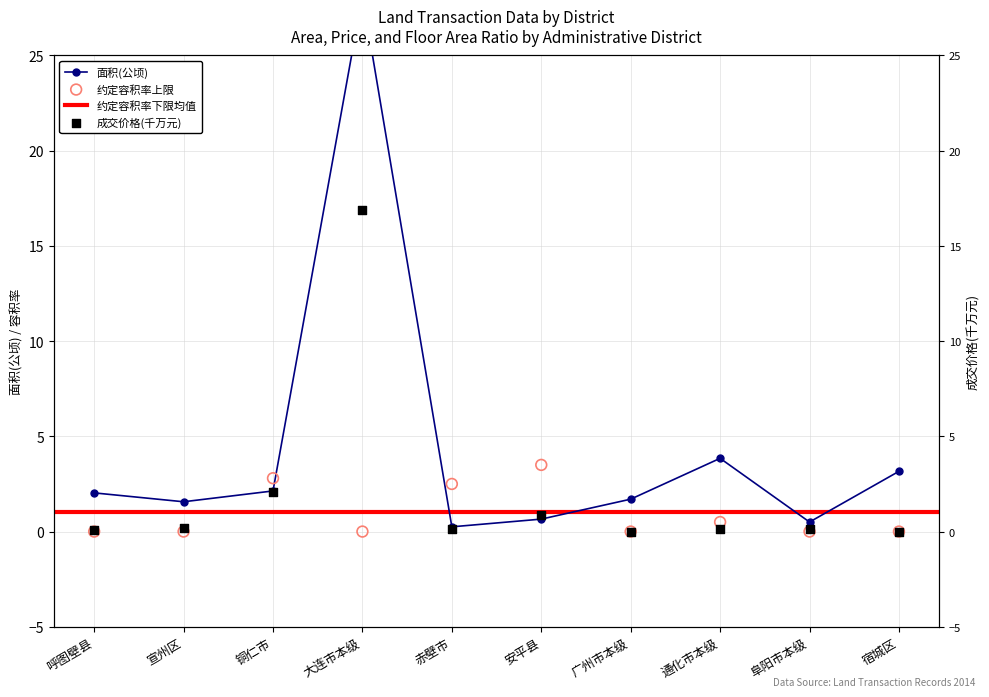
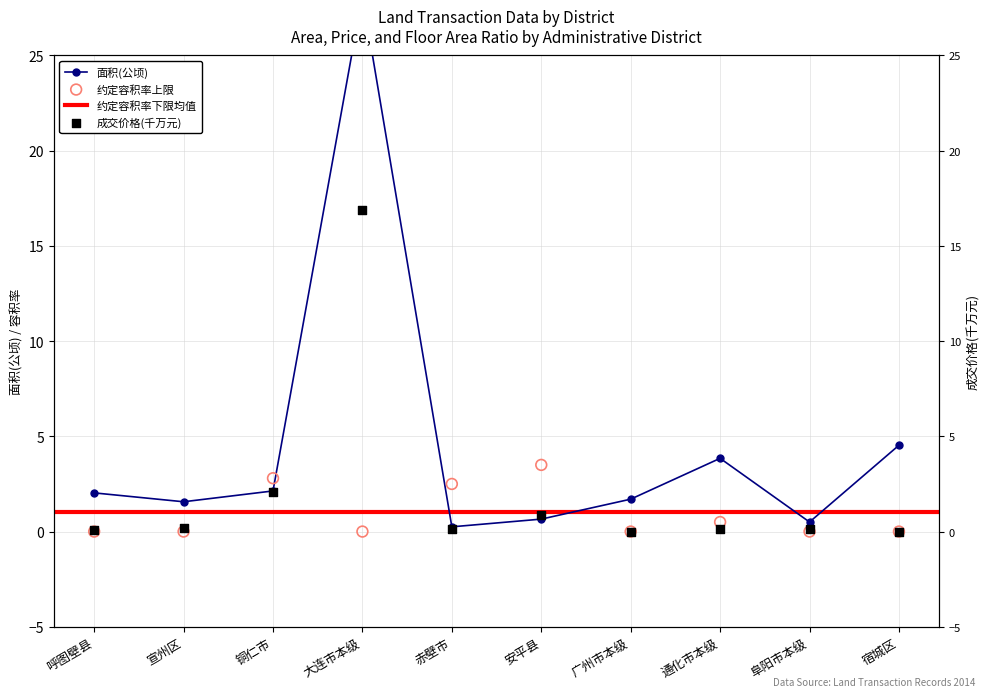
  {
    "面积(公顷)": {
      "呼图壁县": 2.0,
      "宣州区": 1.6,
      "赤壁市": 0.2,
      "安平县": 0.7,
      "广州市本级": 1.7,
      "通化市本级": 3.8,
      "阜阳市本级": 0.5,
-     "宿城区": 3.2
+     "宿城区": 4.5
    }
  }
